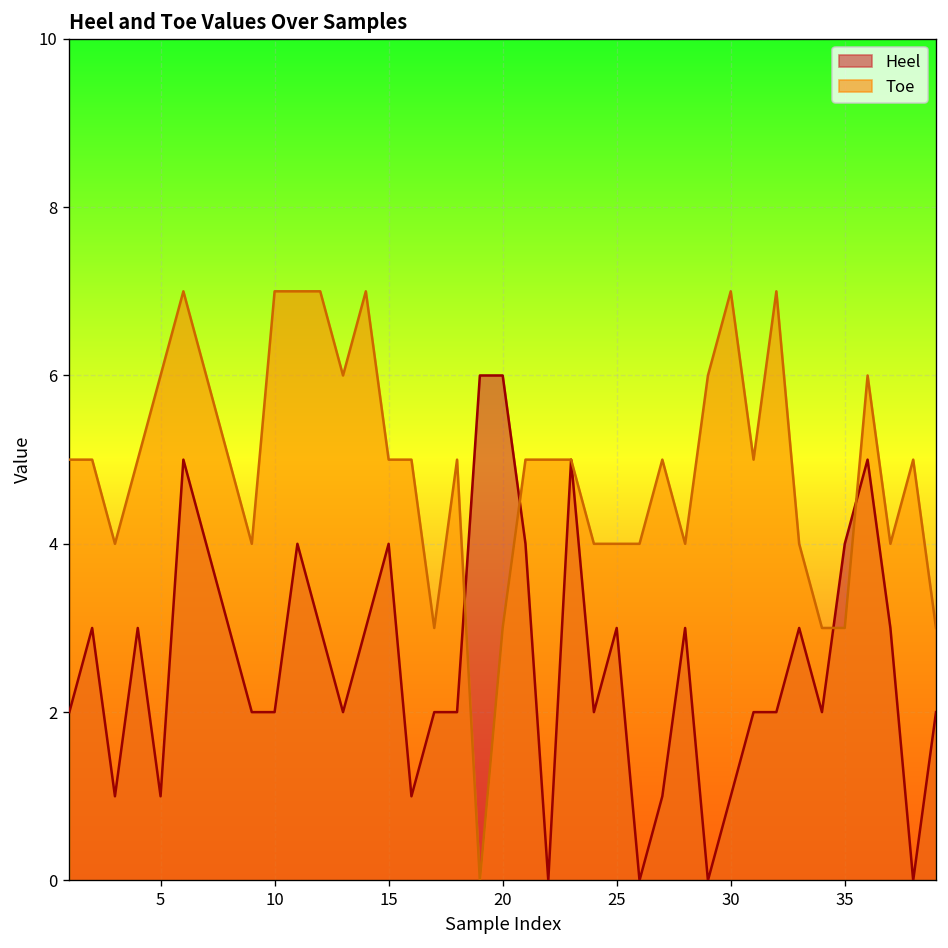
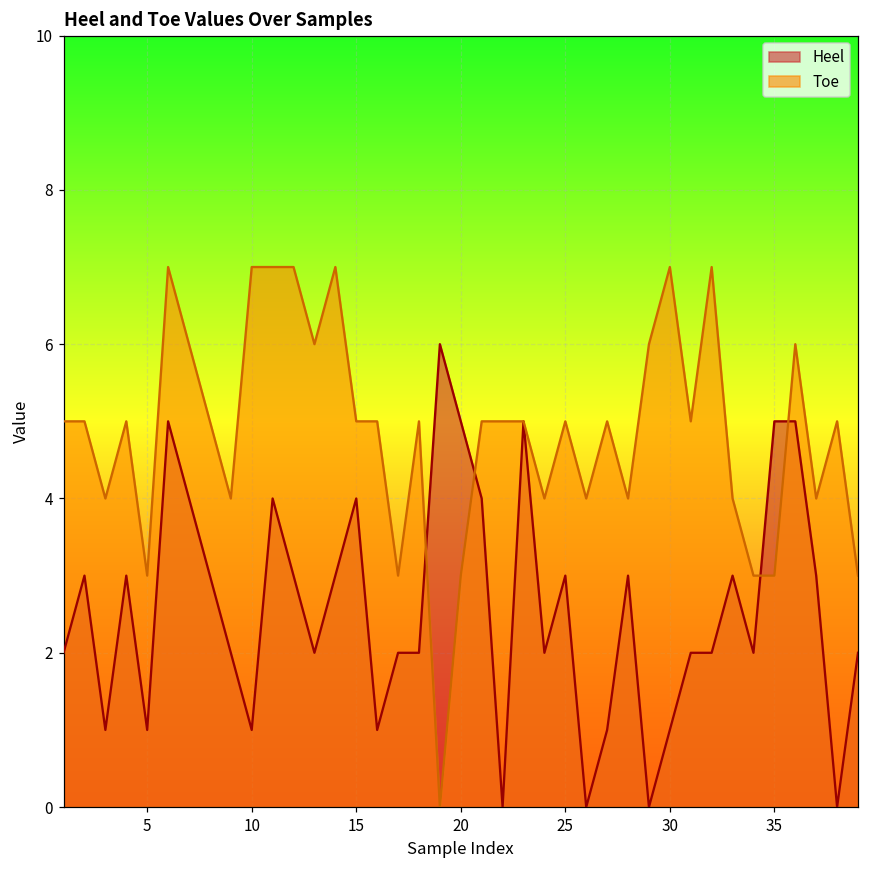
  {
    "Heel": {
      "5": 1,
-     "10": 2,
+     "10": 1,
      "15": 4,
-     "20": 6,
+     "20": 5,
      "25": 3,
      "30": 1,
-     "35": 4
+     "35": 5
    },
    "Toe": {
-     "5": 6,
+     "5": 3,
      "10": 7,
      "15": 5,
      "20": 3,
-     "25": 4,
+     "25": 5,
      "30": 7,
      "35": 3
    }
  }
